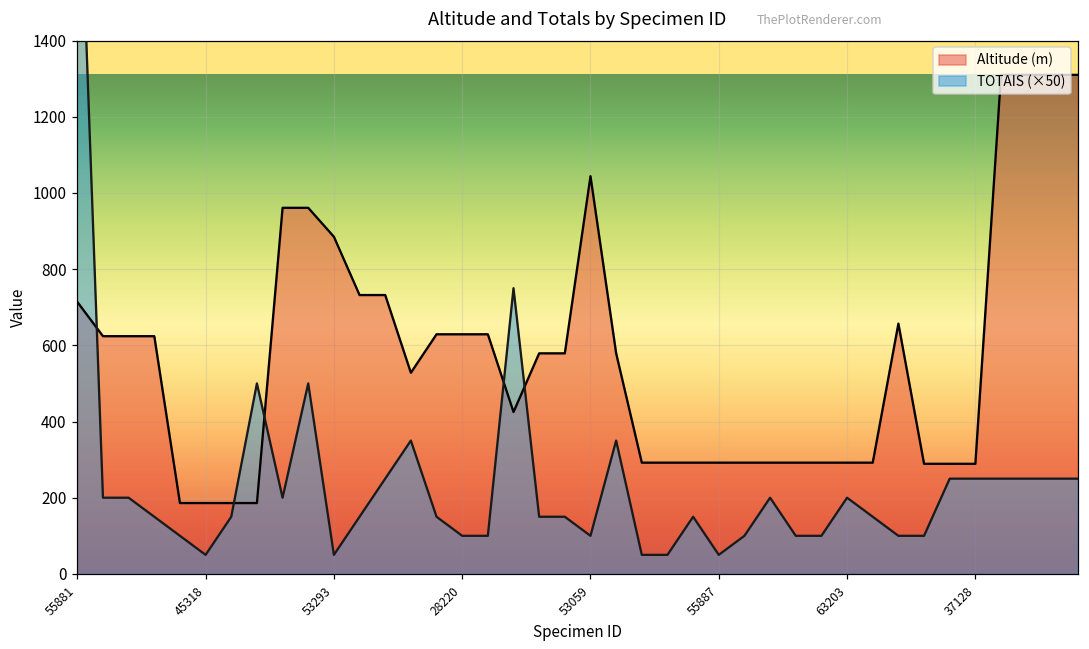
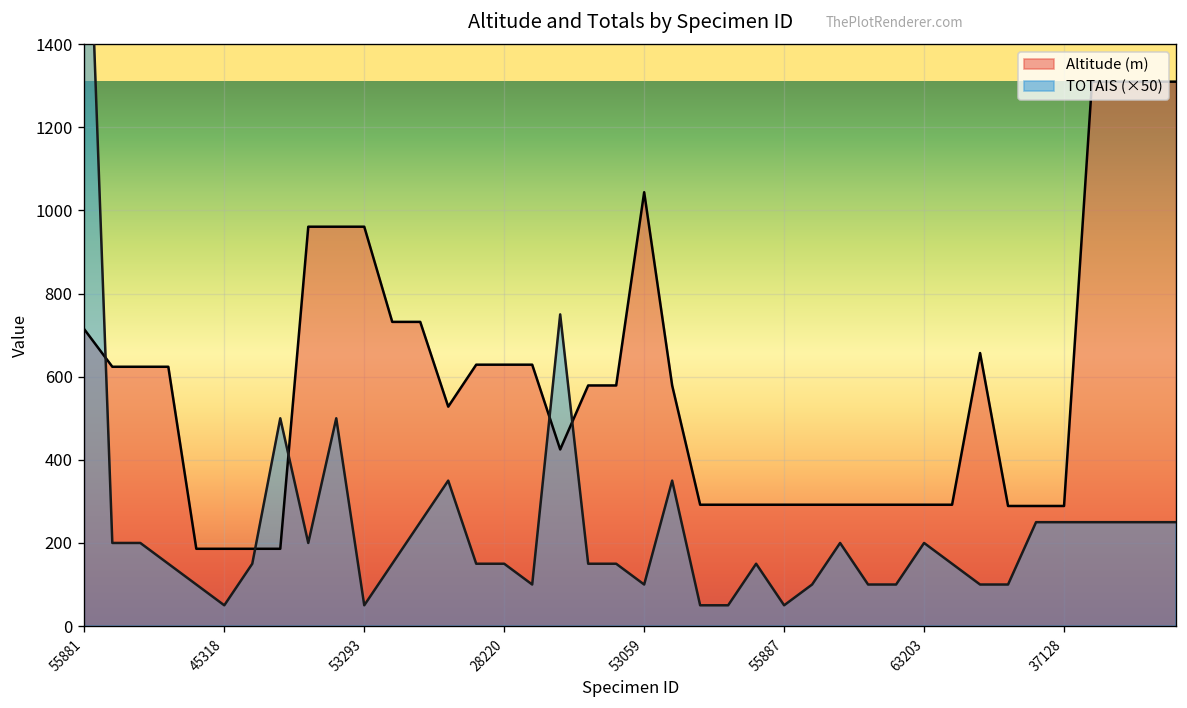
  {
    "Altitude (m)": {
      "55881": 710,
      "45318": 190,
-     "53293": 890,
+     "53293": 960,
      "28220": 630,
      "53059": 1040,
      "55887": 290,
      "63203": 290,
      "37128": 290
    },
    "TOTAIS (×50)": {
      "45318": 50,
      "53293": 50,
-     "28220": 100,
+     "28220": 150,
      "53059": 100,
      "55887": 50,
      "63203": 200,
      "37128": 250
    }
  }
